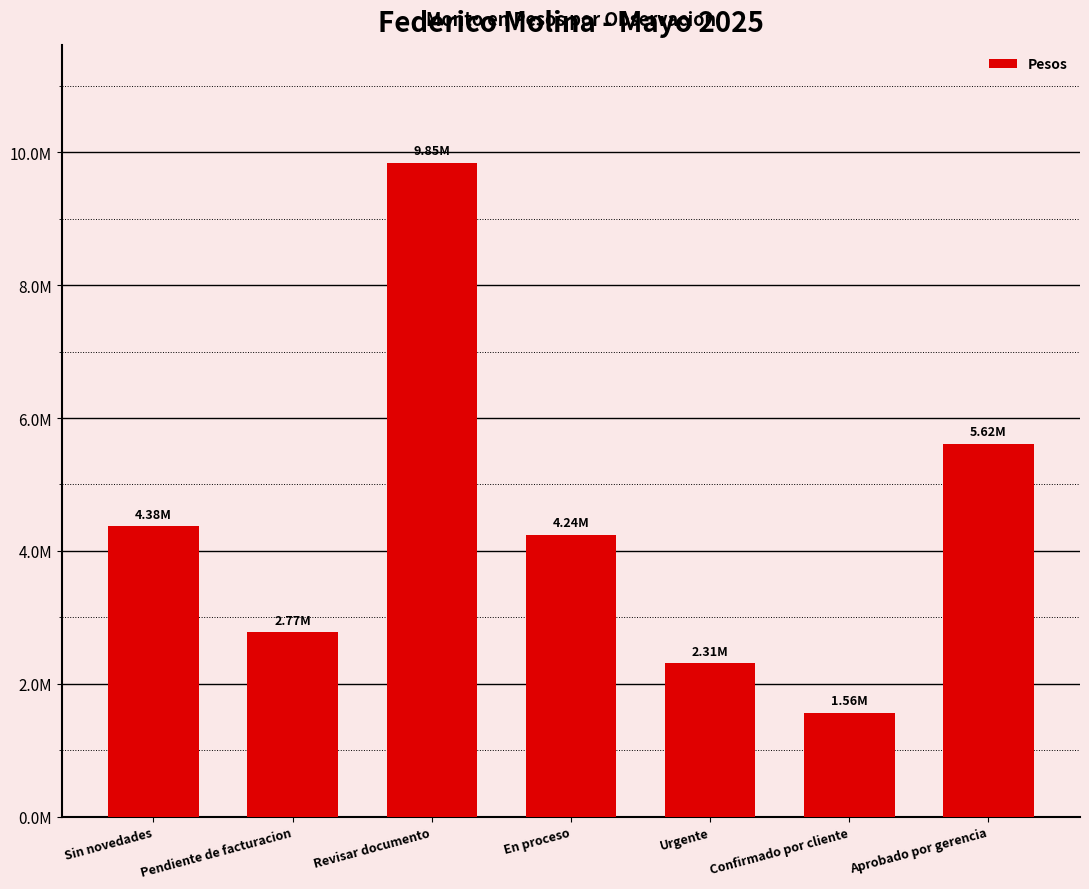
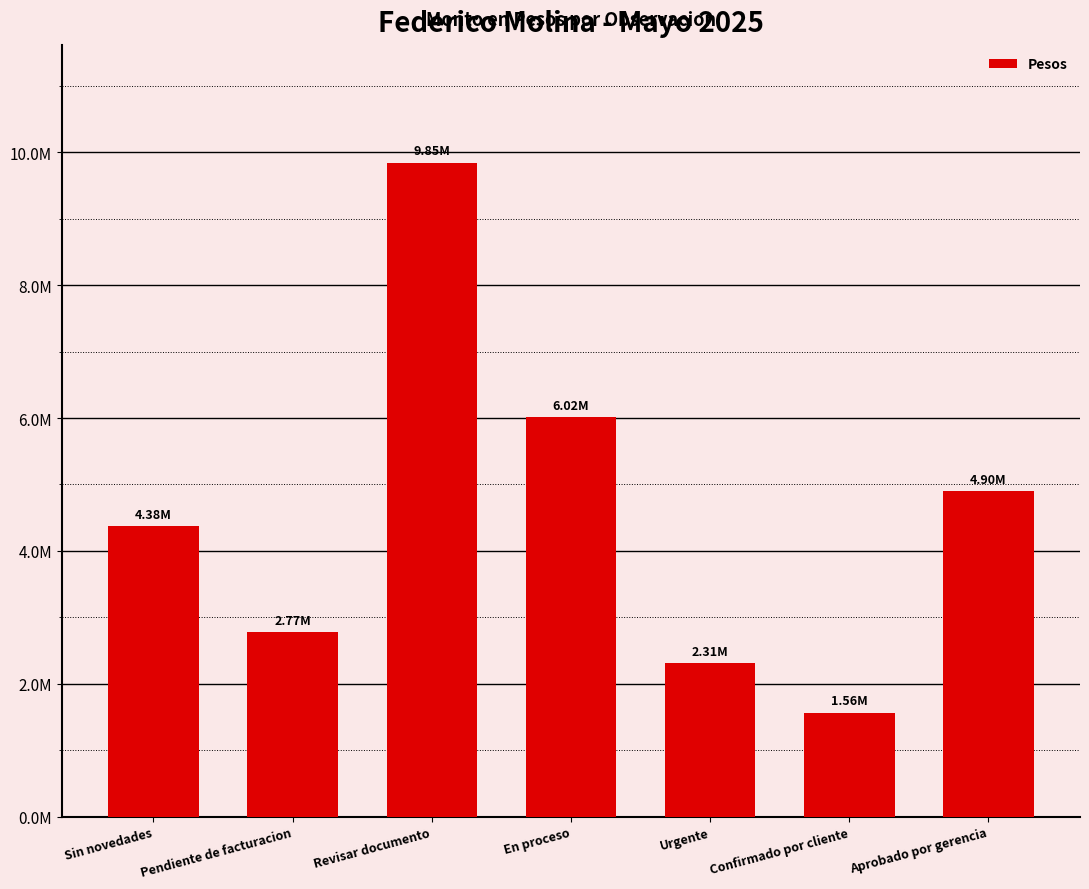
  {
    "Sin novedades": "4.38M",
    "Pendiente de facturacion": "2.77M",
    "Revisar documento": "9.85M",
-   "En proceso": "4.24M",
+   "En proceso": "6.02M",
    "Urgente": "2.31M",
    "Confirmado por cliente": "1.56M",
-   "Aprobado por gerencia": "5.62M"
+   "Aprobado por gerencia": "4.90M"
  }
